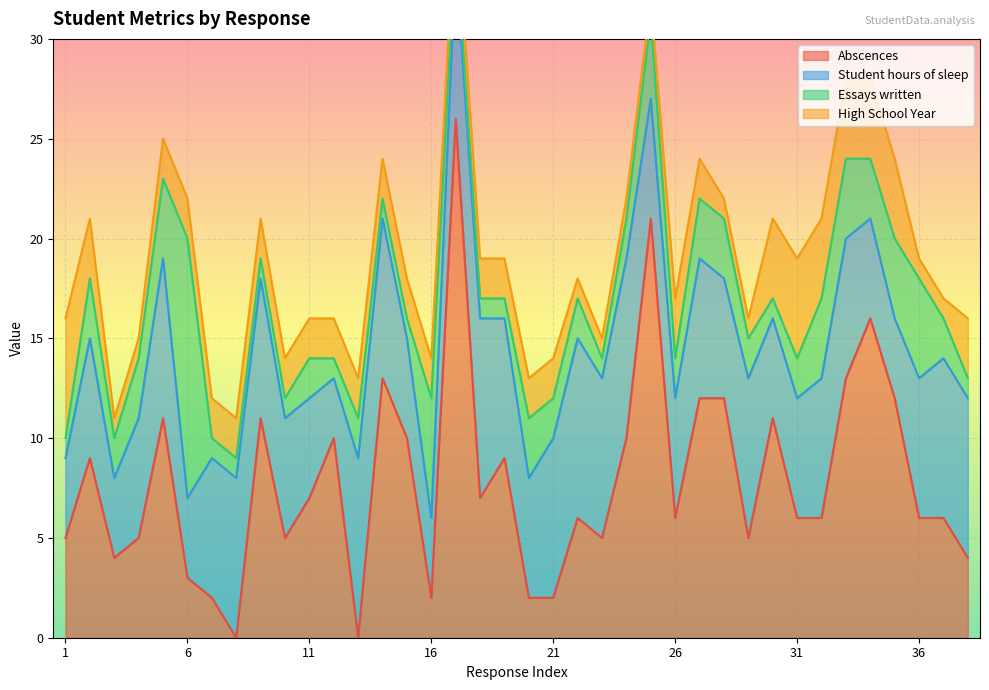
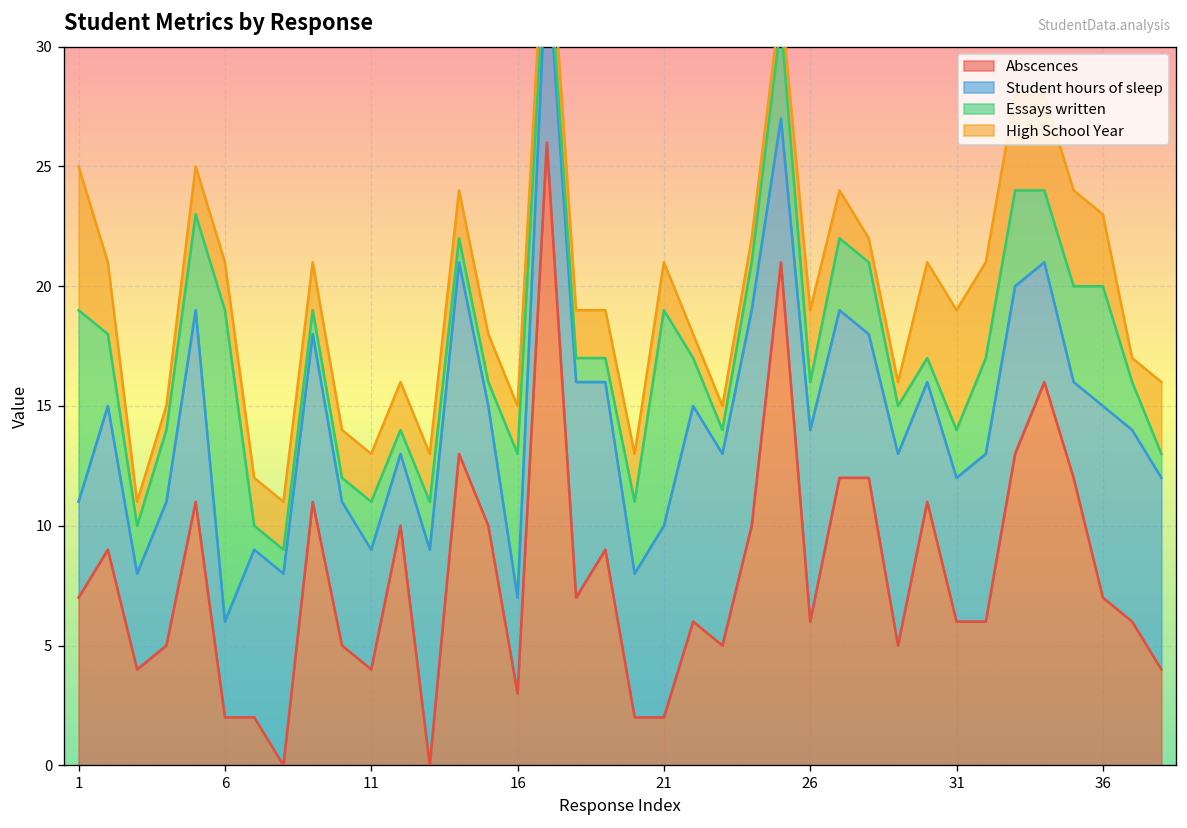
  {
    "Abscences": {
-     "1": 5,
-     "6": 3,
-     "11": 7,
-     "16": 2,
+     "1": 7,
+     "6": 2,
+     "11": 4,
+     "16": 3,
      "21": 2,
      "26": 6,
      "31": 6,
-     "36": 6
+     "36": 7
    },
    "Student hours of sleep": {
      "1": 4,
      "6": 4,
      "11": 5,
      "16": 4,
      "21": 8,
-     "26": 6,
+     "26": 8,
      "31": 6,
-     "36": 7
+     "36": 8
    },
    "Essays written": {
-     "1": 1,
+     "1": 8,
      "6": 13,
      "11": 2,
      "16": 6,
-     "21": 2,
+     "21": 9,
      "26": 2,
      "31": 2,
      "36": 5
    },
    "High School Year": {
      "1": 6,
      "6": 2,
      "11": 2,
      "16": 2,
      "21": 2,
      "26": 3,
      "31": 5,
-     "36": 1
+     "36": 3
    }
  }
